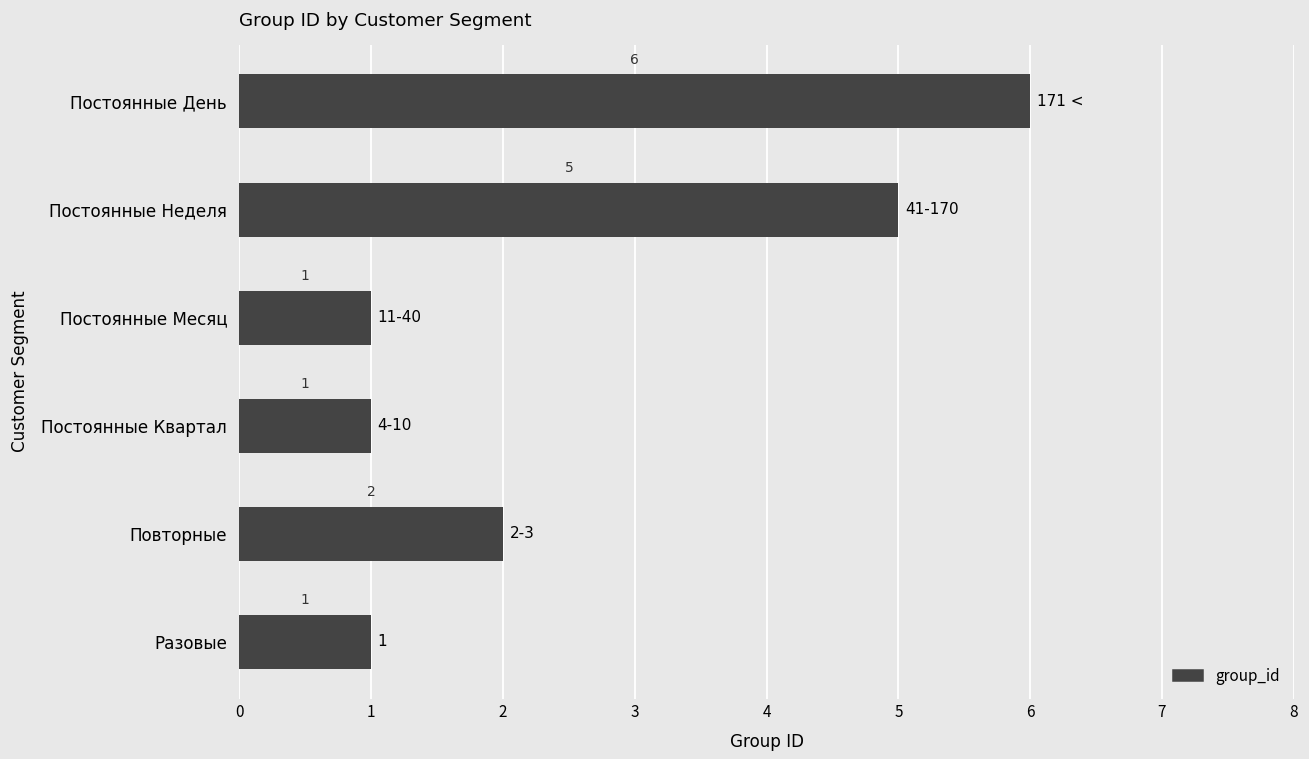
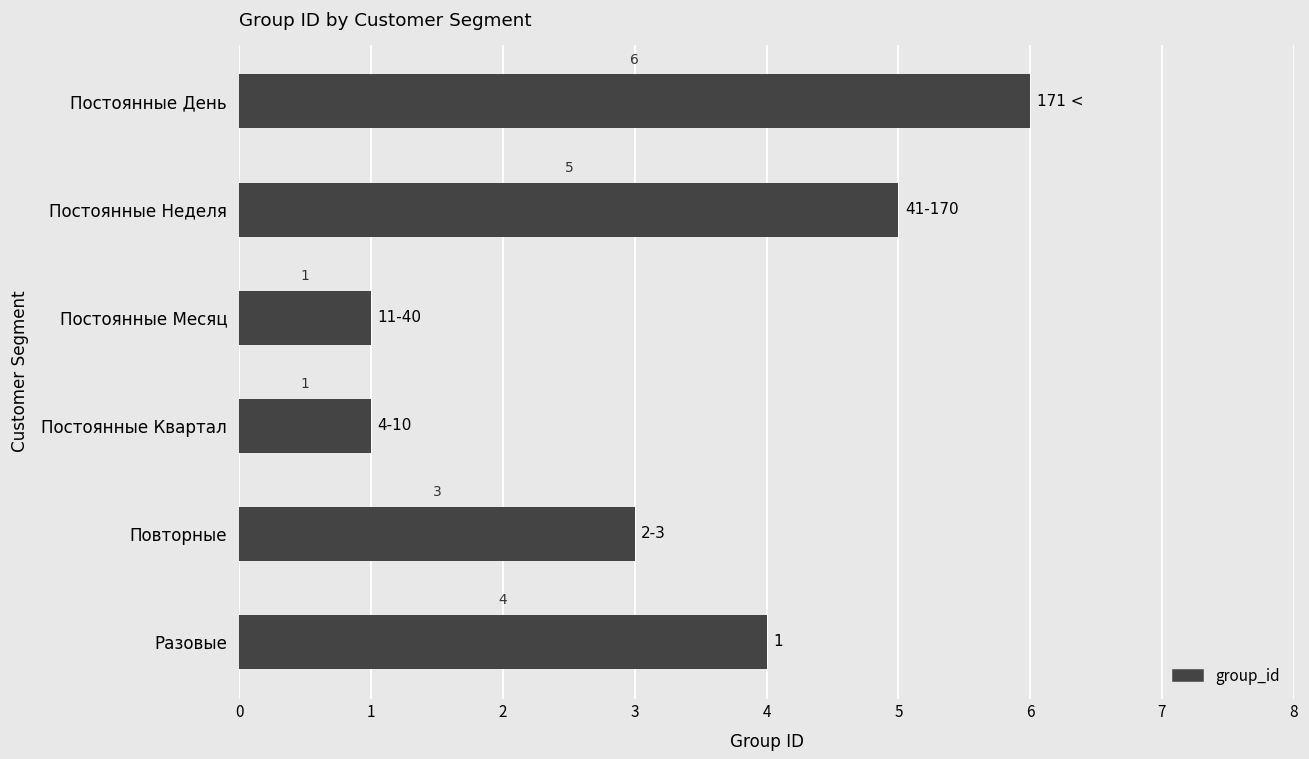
  {
-   "Повторные": 2,
-   "Разовые": 1
+   "Повторные": 3,
+   "Разовые": 4
  }
